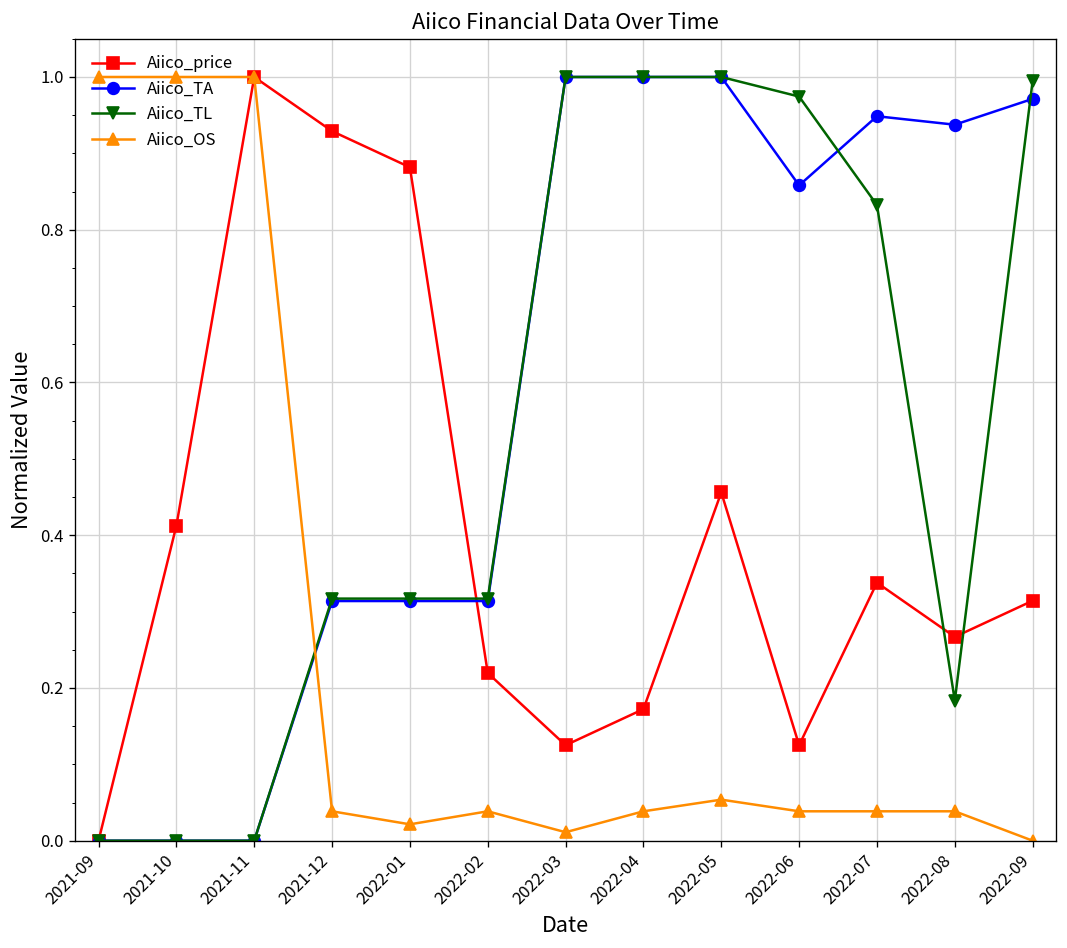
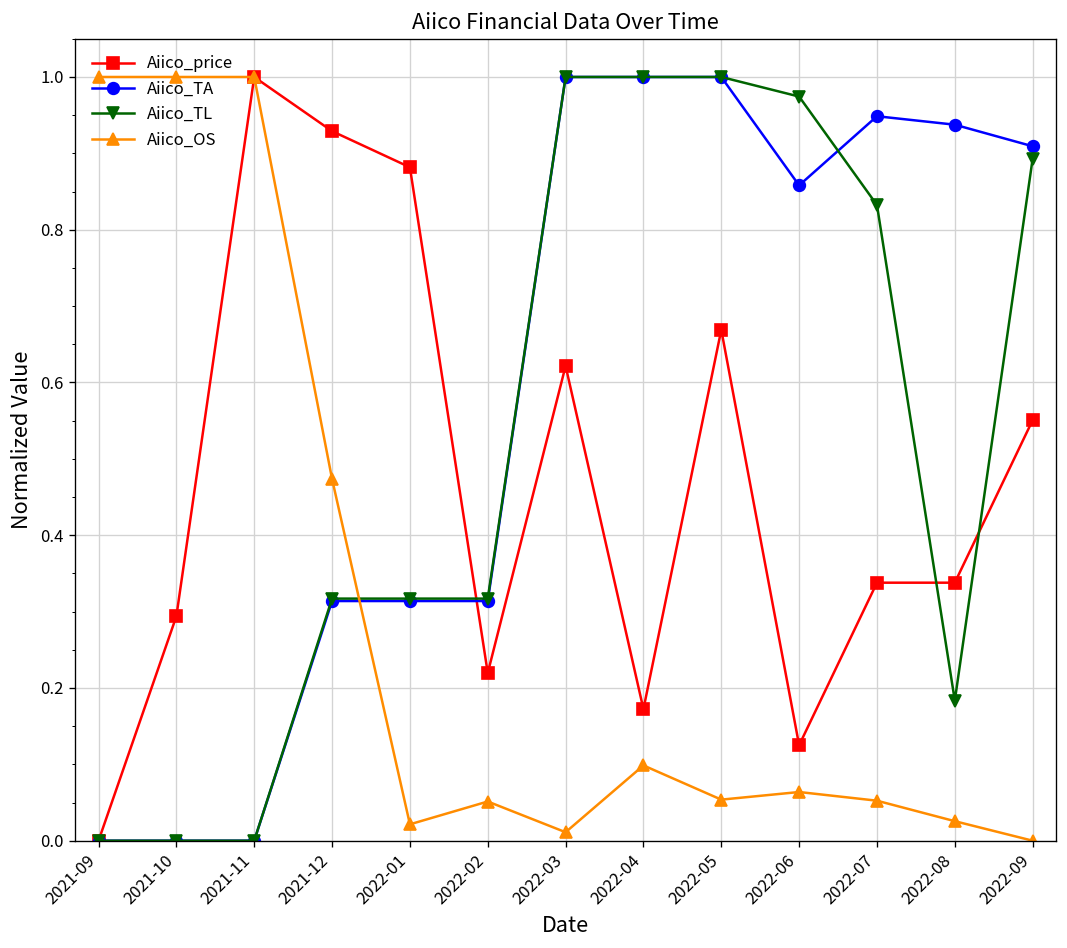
  {
    "Aiico_price": {
-     "2021-10": 0.41,
+     "2021-10": 0.29,
      "2021-12": 0.93,
      "2022-01": 0.88,
      "2022-02": 0.22,
-     "2022-03": 0.13,
+     "2022-03": 0.62,
      "2022-04": 0.17,
-     "2022-05": 0.46,
+     "2022-05": 0.67,
      "2022-06": 0.13,
      "2022-07": 0.34,
-     "2022-08": 0.27,
-     "2022-09": 0.31
+     "2022-08": 0.34,
+     "2022-09": 0.55
    },
    "Aiico_TA": {
      "2022-06": 0.86,
      "2022-07": 0.95,
      "2022-08": 0.94,
-     "2022-09": 0.97
+     "2022-09": 0.91
    },
    "Aiico_TL": {
      "2022-06": 0.97,
      "2022-07": 0.83,
      "2022-08": 0.18,
-     "2022-09": 0.99
+     "2022-09": 0.89
    },
    "Aiico_OS": {
      "2021-09": 1.00,
      "2021-10": 1.00,
-     "2021-12": 0.04,
+     "2021-12": 0.47,
      "2022-01": 0.02,
-     "2022-02": 0.04,
+     "2022-02": 0.05,
      "2022-03": 0.01,
-     "2022-04": 0.04,
+     "2022-04": 0.10,
      "2022-05": 0.05,
-     "2022-06": 0.04,
-     "2022-07": 0.04,
-     "2022-08": 0.04,
+     "2022-06": 0.06,
+     "2022-07": 0.05,
+     "2022-08": 0.03,
      "2022-09": 0.00
    }
  }
